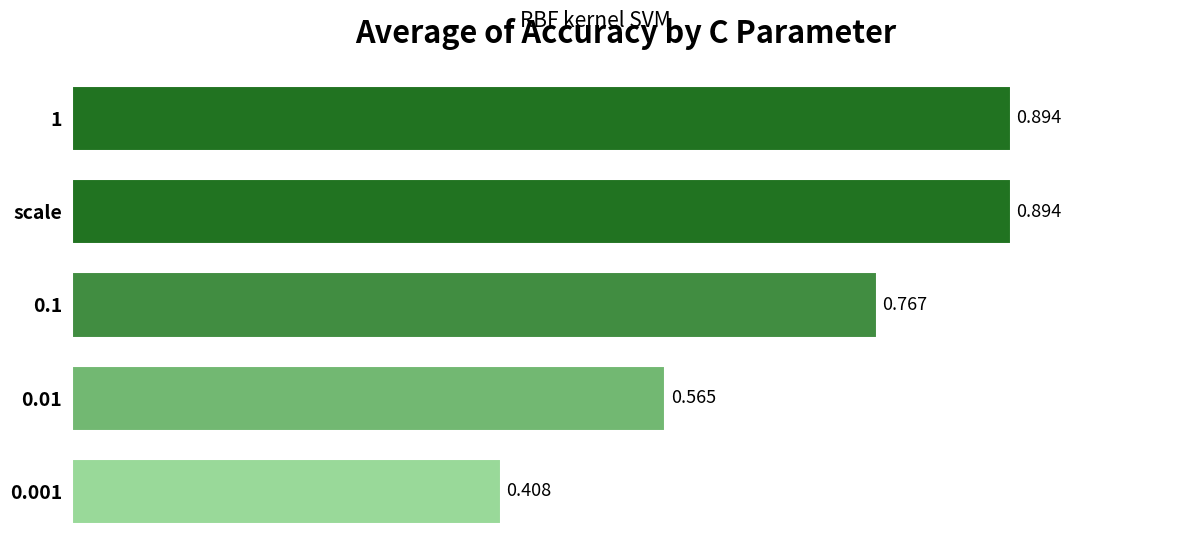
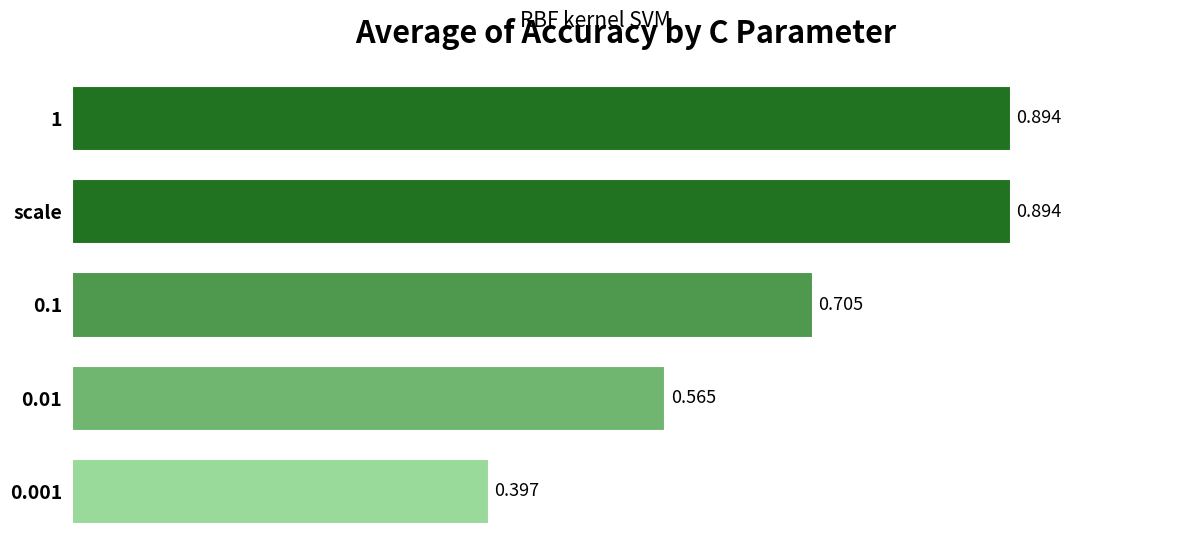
  {
    "1": 0.894,
    "scale": 0.894,
-   "0.1": 0.767,
+   "0.1": 0.705,
    "0.01": 0.565,
-   "0.001": 0.408
+   "0.001": 0.397
  }
